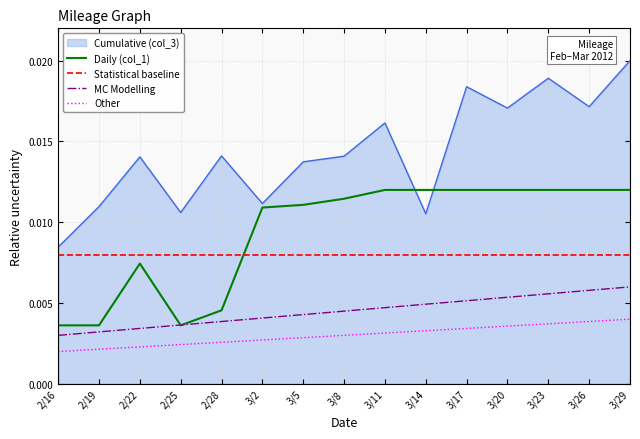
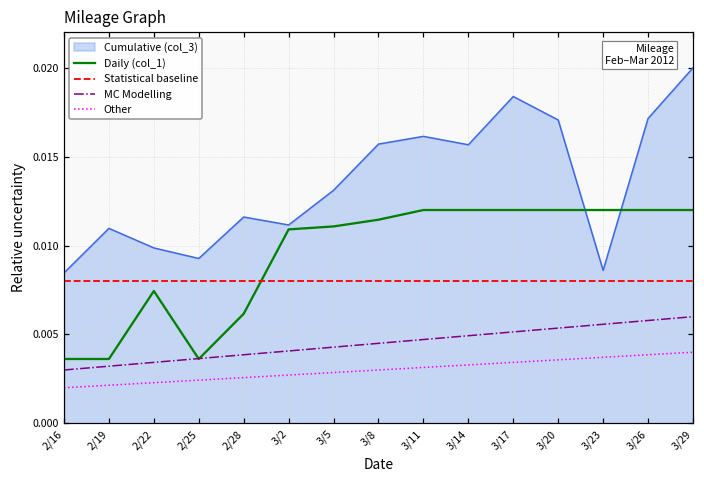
  {
    "Cumulative (col_3)": {
      "2/16": 0.0085,
      "2/19": 0.0110,
-     "2/22": 0.0140,
-     "2/25": 0.0106,
-     "2/28": 0.0141,
+     "2/22": 0.0099,
+     "2/25": 0.0093,
+     "2/28": 0.0116,
      "3/2": 0.0112,
-     "3/5": 0.0137,
-     "3/8": 0.0141,
+     "3/5": 0.0131,
+     "3/8": 0.0157,
      "3/11": 0.0161,
-     "3/14": 0.0105,
+     "3/14": 0.0157,
      "3/17": 0.0184,
      "3/20": 0.0171,
-     "3/23": 0.0189,
+     "3/23": 0.0086,
      "3/26": 0.0172
    },
    "Daily (col_1)": {
      "2/16": 0.0036,
      "2/19": 0.0036,
      "2/22": 0.0074,
-     "2/28": 0.0045,
+     "2/28": 0.0062,
      "3/2": 0.0109,
      "3/5": 0.0111,
      "3/8": 0.0115,
      "3/11": 0.0120,
      "3/14": 0.0120,
      "3/17": 0.0120,
      "3/20": 0.0120,
      "3/23": 0.0120,
      "3/26": 0.0120,
      "3/29": 0.0120
    },
    "Statistical baseline": {
      "2/16": 0.0080,
      "2/19": 0.0080,
      "2/22": 0.0080,
      "2/25": 0.0080,
      "2/28": 0.0080,
      "3/2": 0.0080,
      "3/5": 0.0080,
      "3/8": 0.0080,
      "3/11": 0.0080,
      "3/14": 0.0080,
      "3/17": 0.0080,
      "3/20": 0.0080,
      "3/23": 0.0080,
      "3/26": 0.0080,
      "3/29": 0.0080
    },
    "MC Modelling": {
      "2/16": 0.0030,
      "2/19": 0.0032,
      "2/22": 0.0034,
      "2/28": 0.0039,
      "3/2": 0.0041,
      "3/5": 0.0043,
      "3/8": 0.0045,
      "3/11": 0.0047,
      "3/14": 0.0049,
      "3/17": 0.0051,
      "3/20": 0.0054,
      "3/23": 0.0056,
      "3/26": 0.0058,
      "3/29": 0.0060
    },
    "Other": {
      "2/16": 0.0020,
      "2/19": 0.0021,
      "2/22": 0.0023,
      "2/25": 0.0024,
      "2/28": 0.0026,
      "3/2": 0.0027,
      "3/5": 0.0029,
      "3/8": 0.0030,
      "3/11": 0.0031,
      "3/14": 0.0033,
      "3/17": 0.0034,
      "3/20": 0.0036,
      "3/23": 0.0037,
      "3/26": 0.0039,
      "3/29": 0.0040
    }
  }
